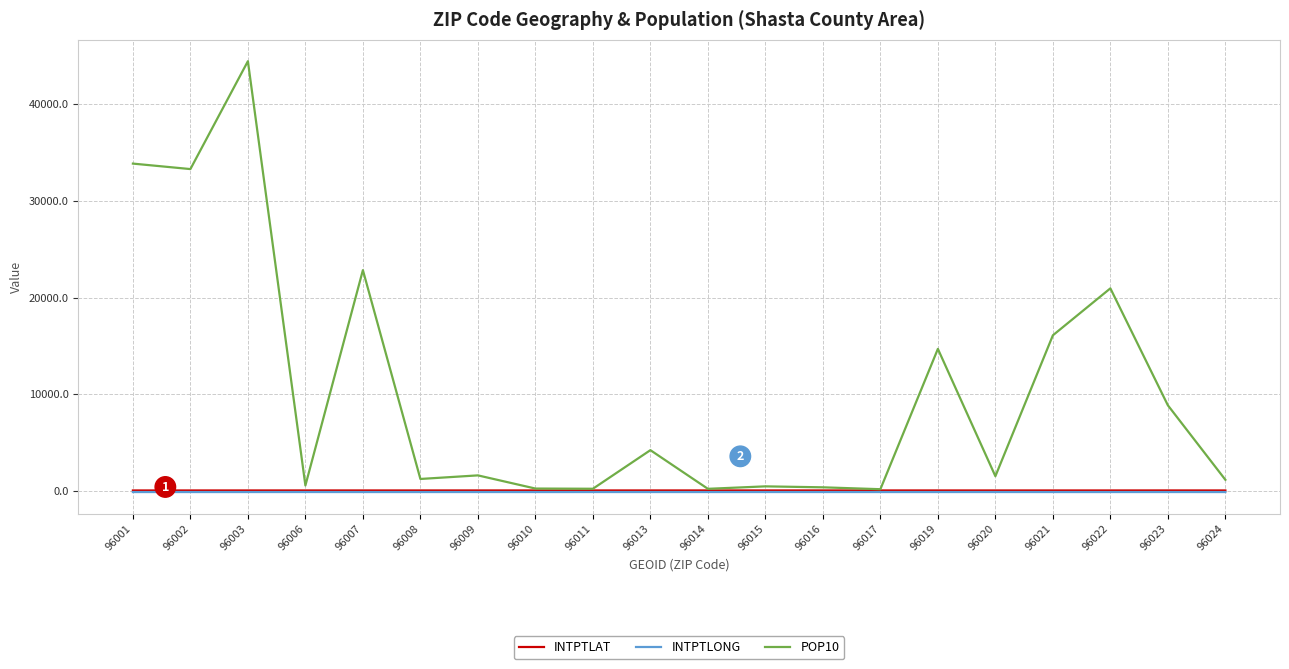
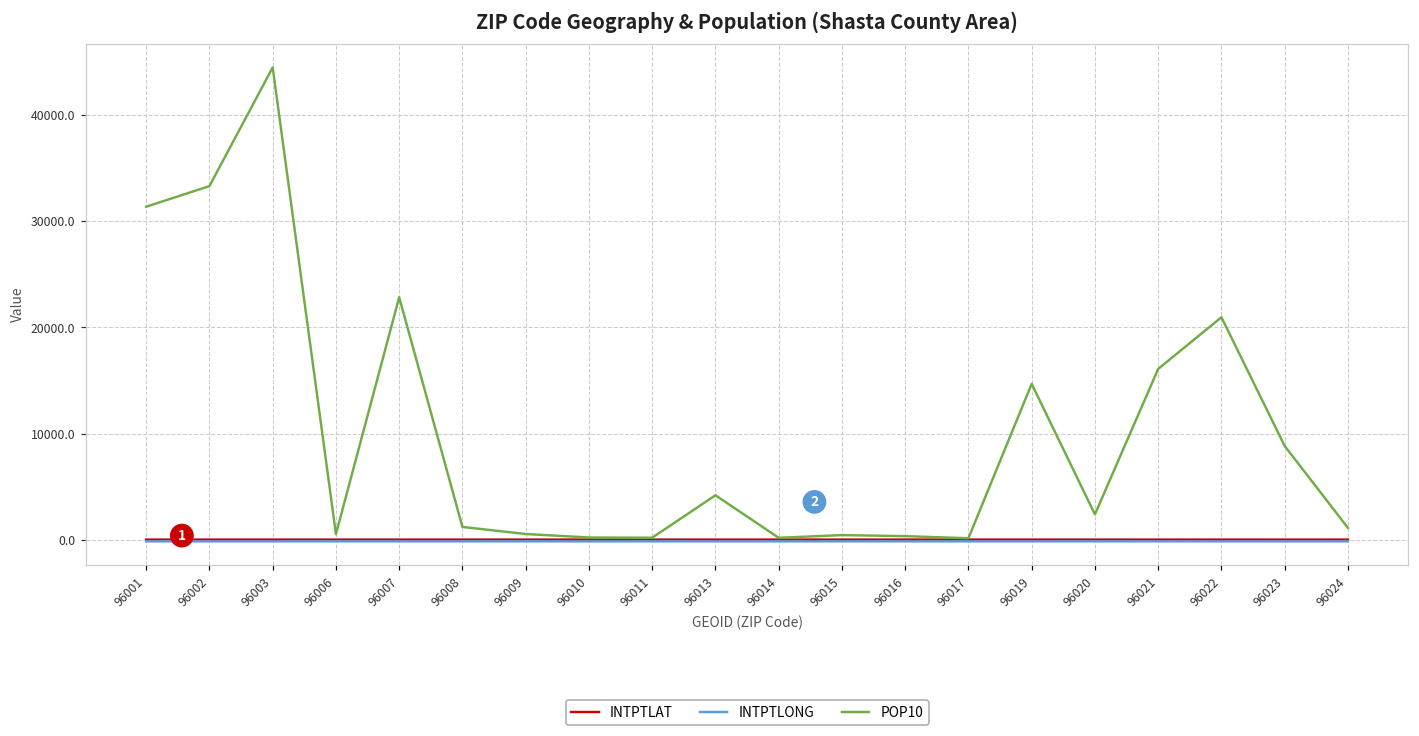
  {
    "POP10": {
-     "96001": 34000,
+     "96001": 31000,
      "96002": 33000,
      "96003": 44000,
      "96006": 1000,
      "96007": 23000,
      "96008": 1000,
-     "96009": 2000,
+     "96009": 1000,
      "96013": 4000,
      "96015": 0,
      "96016": 0,
      "96019": 15000,
-     "96020": 1500,
+     "96020": 2400,
      "96021": 16000,
      "96022": 21000,
      "96023": 9000,
      "96024": 1000
    }
  }
